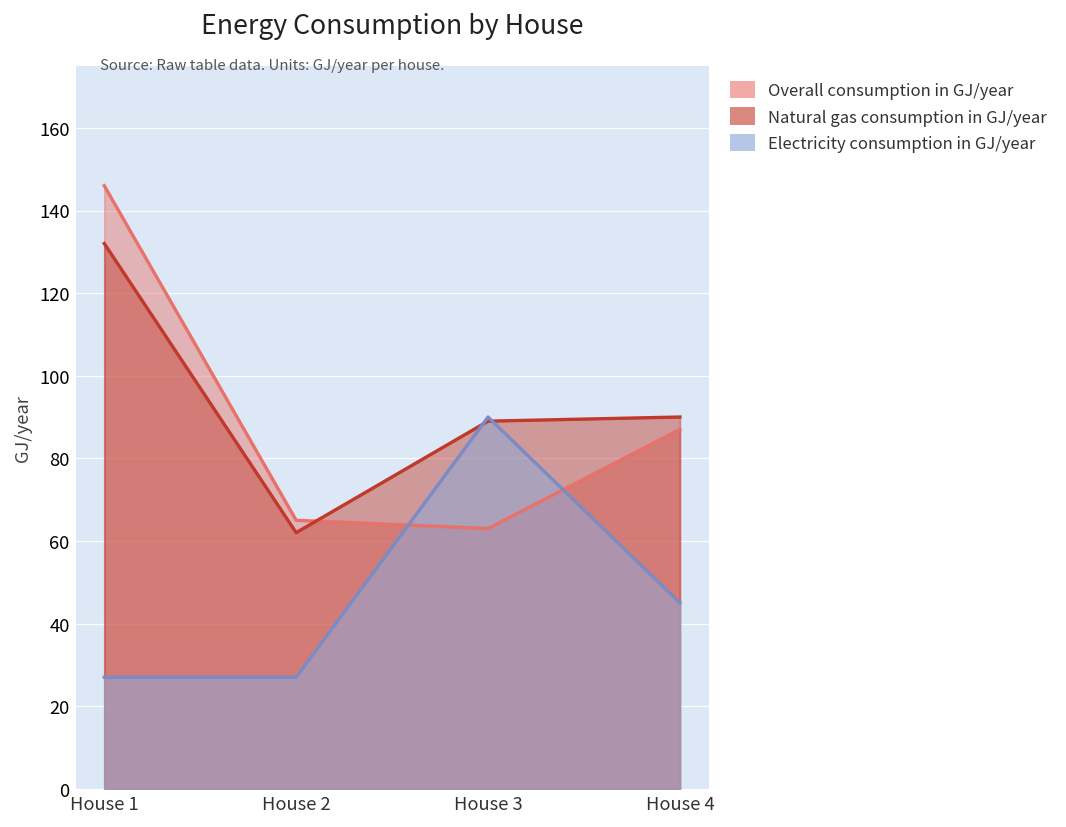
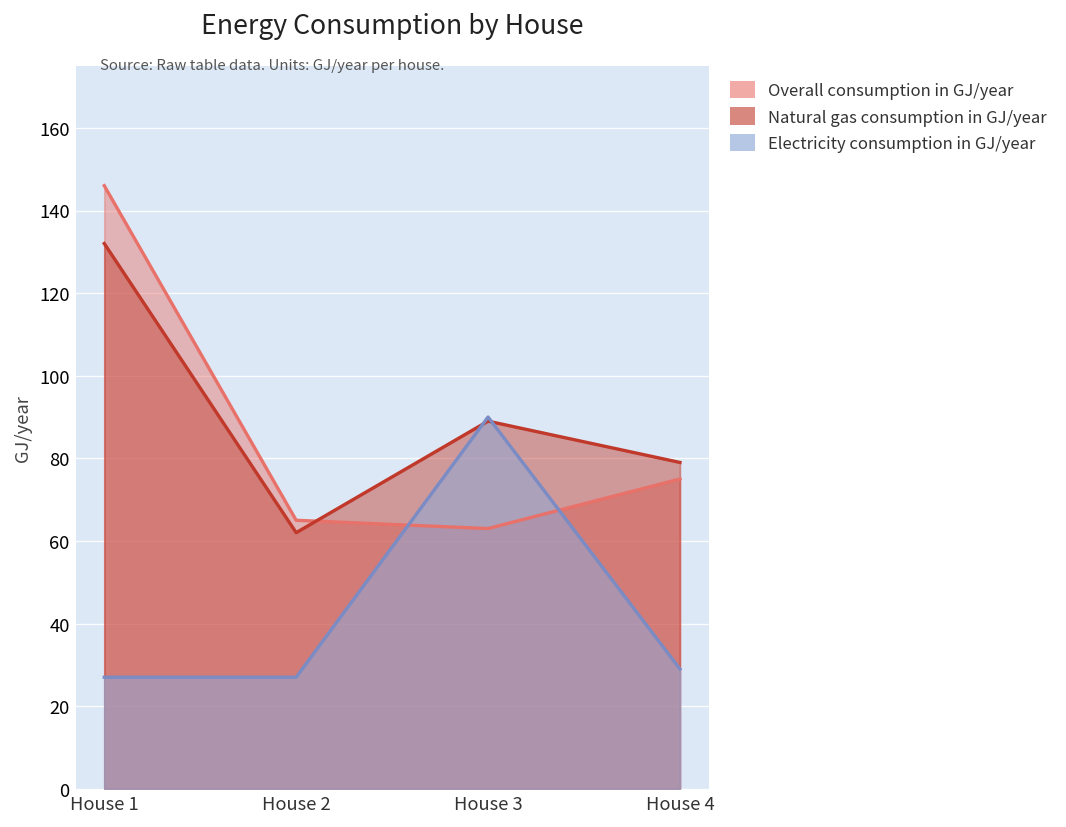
  {
    "Overall consumption in GJ/year": {
      "House 1": 146,
      "House 2": 65,
      "House 3": 63,
-     "House 4": 87
+     "House 4": 75
    },
    "Natural gas consumption in GJ/year": {
      "House 1": 132,
      "House 2": 62,
      "House 3": 89,
-     "House 4": 90
+     "House 4": 79
    },
    "Electricity consumption in GJ/year": {
      "House 1": 27,
      "House 2": 27,
      "House 3": 90,
-     "House 4": 45
+     "House 4": 29
    }
  }
